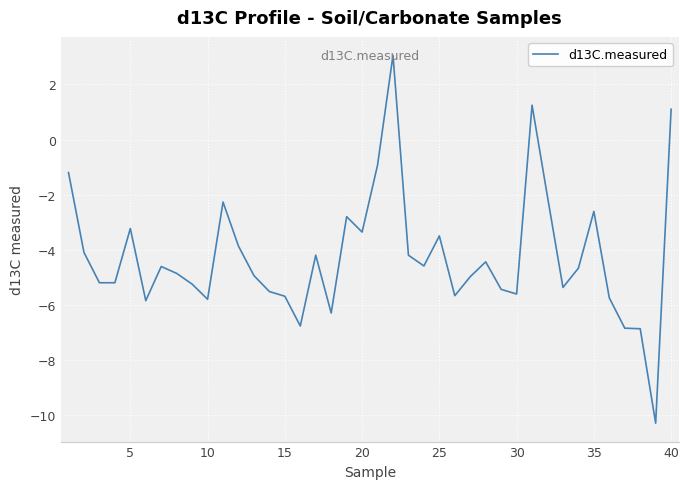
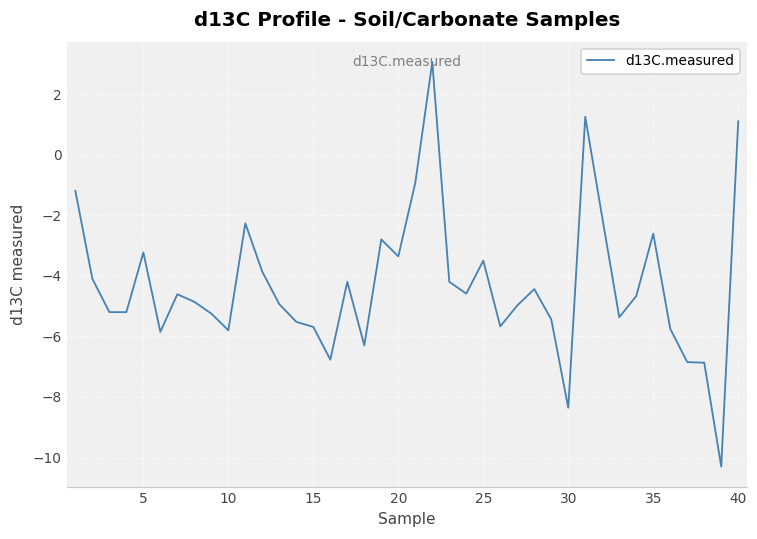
  {
    "5": -3.2,
    "10": -5.8,
    "15": -5.7,
    "20": -3.4,
    "25": -3.5,
-   "30": -5.6,
+   "30": -8.4,
    "35": -2.6,
    "40": 1.1
  }
